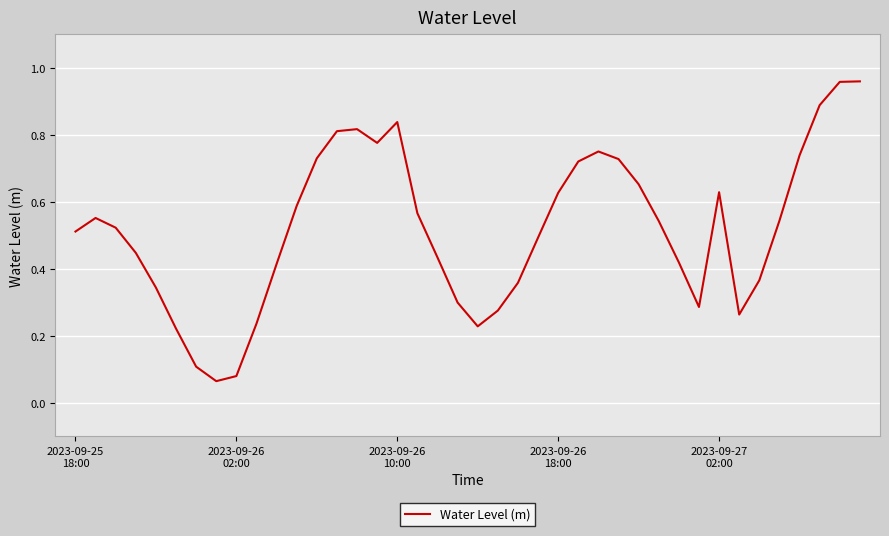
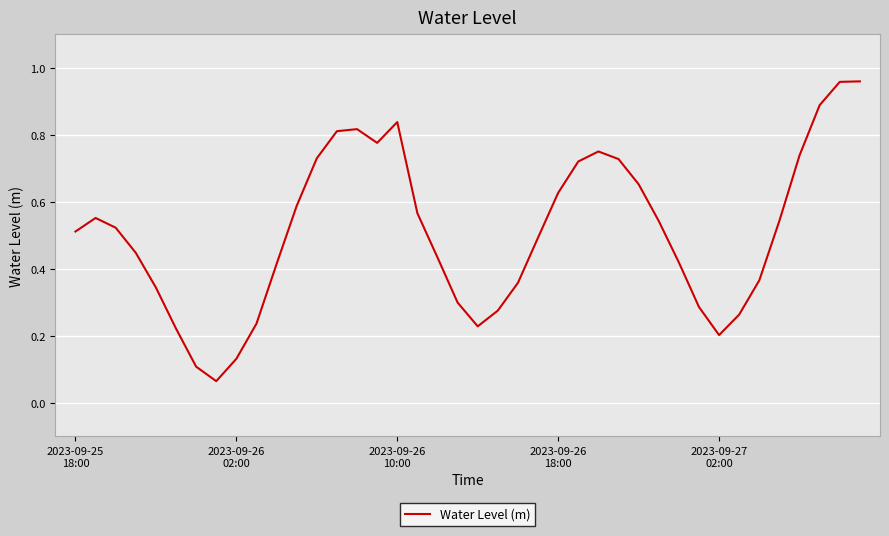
  {
    "2023-09-25 18:00": 0.51,
-   "2023-09-26 02:00": 0.08,
+   "2023-09-26 02:00": 0.13,
    "2023-09-26 10:00": 0.84,
    "2023-09-26 18:00": 0.63,
-   "2023-09-27 02:00": 0.63
+   "2023-09-27 02:00": 0.20
  }
